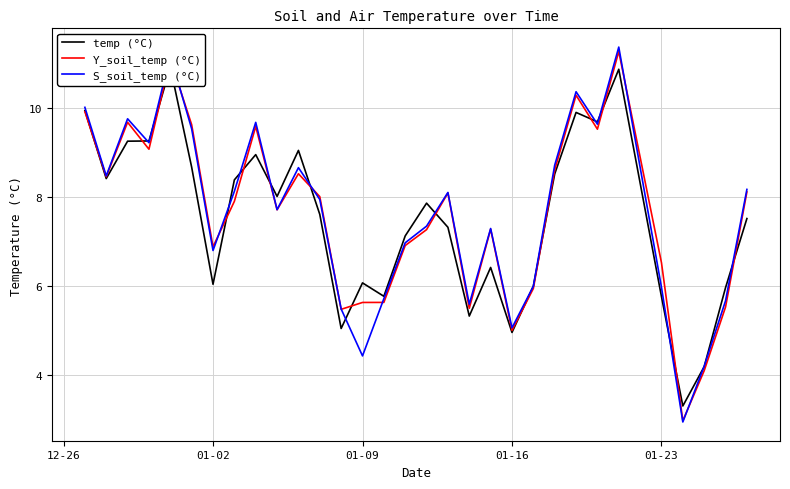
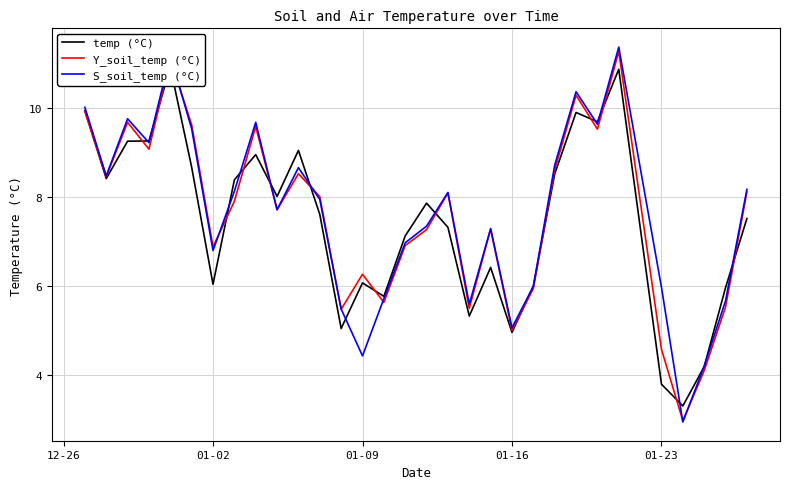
  {
    "temp (°C)": {
      "01-02": 6.0,
      "01-09": 6.1,
-     "01-23": 5.8
+     "01-23": 3.8
    },
    "Y_soil_temp (°C)": {
      "01-02": 6.9,
-     "01-09": 5.6,
-     "01-23": 6.5
+     "01-09": 6.3,
+     "01-23": 4.6
    },
    "S_soil_temp (°C)": {
      "01-02": 6.8,
      "01-09": 4.4,
      "01-16": 5.1,
      "01-23": 6.0
    }
  }
